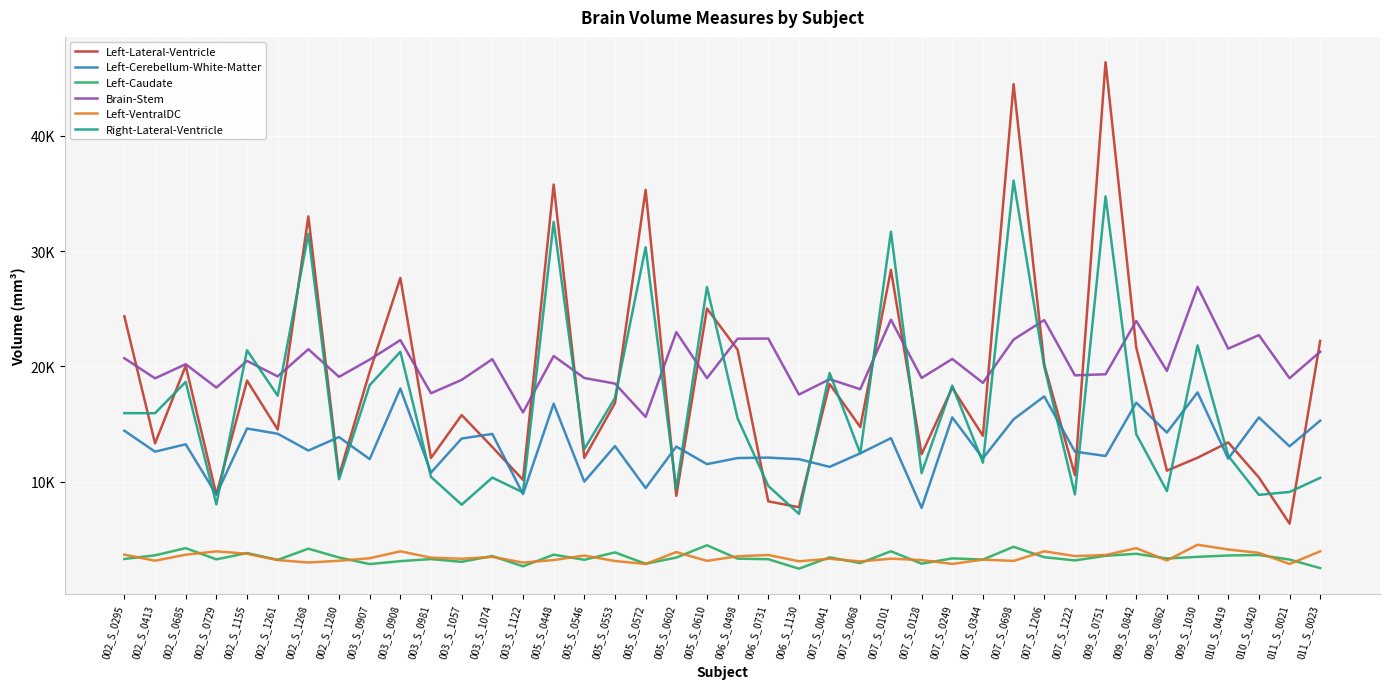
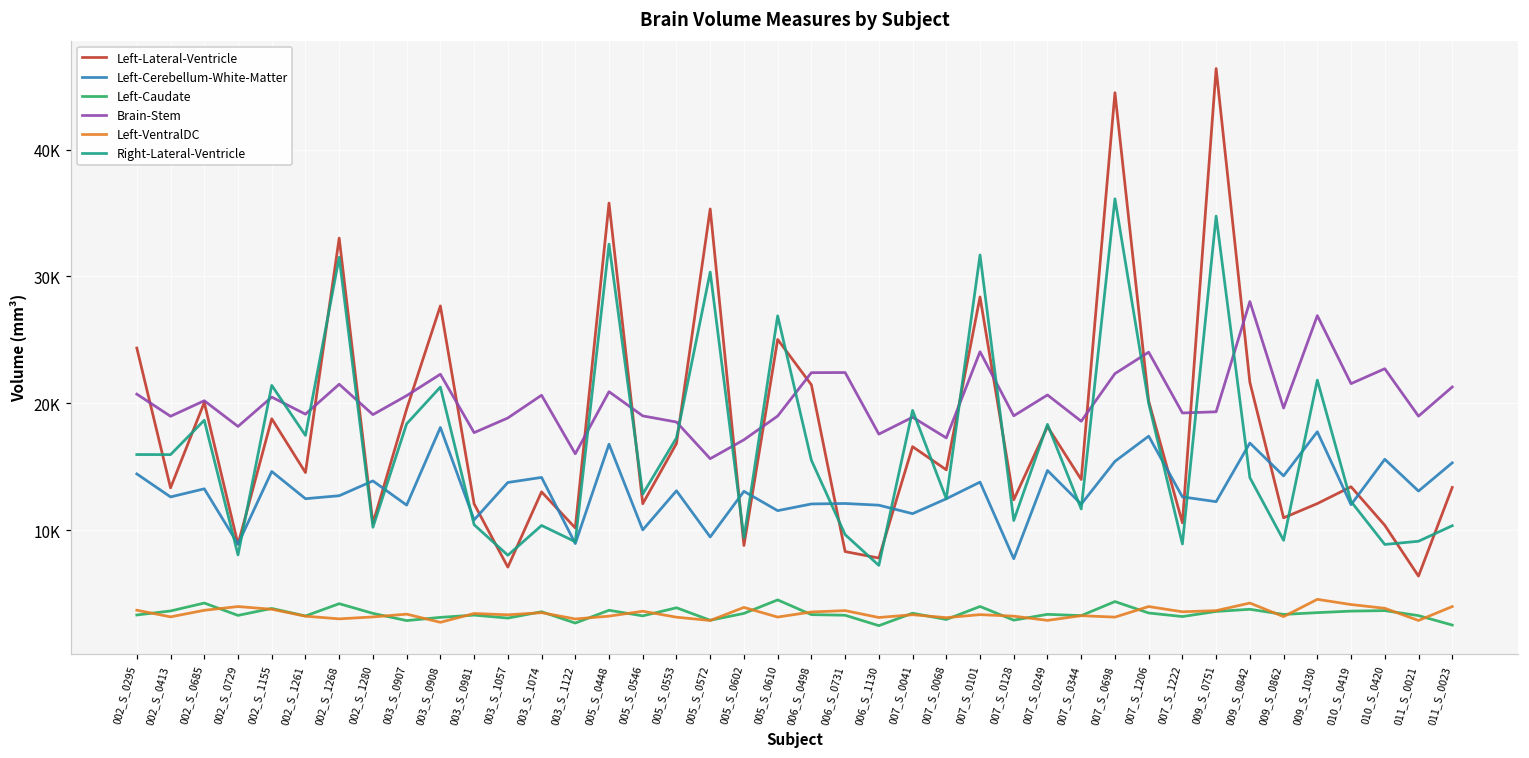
  {
    "Left-Lateral-Ventricle": {
      "002_S_0295": 24300,
      "002_S_0413": 13300,
      "002_S_1155": 18800,
      "002_S_1261": 14500,
      "002_S_1268": 33000,
      "002_S_1280": 10500,
      "003_S_0907": 19500,
      "003_S_0908": 27700,
      "003_S_0981": 12100,
-     "003_S_1057": 15800,
+     "003_S_1057": 7100,
      "003_S_1074": 13000,
      "003_S_1122": 10200,
      "005_S_0448": 35800,
      "005_S_0546": 12100,
      "005_S_0553": 16800,
      "005_S_0572": 35300,
      "005_S_0602": 8800,
      "005_S_0610": 25000,
      "006_S_0498": 21500,
      "006_S_0731": 8300,
      "006_S_1130": 7800,
-     "007_S_0041": 18500,
+     "007_S_0041": 16600,
      "007_S_0068": 14800,
      "007_S_0101": 28400,
      "007_S_0128": 12400,
      "007_S_0344": 14000,
      "007_S_0698": 44500,
      "007_S_1222": 10600,
      "009_S_0751": 46400,
      "009_S_0842": 21700,
      "009_S_0862": 11000,
      "009_S_1030": 12100,
      "010_S_0419": 13400,
      "010_S_0420": 10400,
      "011_S_0021": 6400,
-     "011_S_0023": 22200
+     "011_S_0023": 13400
    },
    "Left-Cerebellum-White-Matter": {
      "002_S_0295": 14400,
      "002_S_0413": 12600,
      "002_S_0685": 13300,
      "002_S_1155": 14600,
-     "002_S_1261": 14200,
+     "002_S_1261": 12500,
      "002_S_1268": 12700,
      "002_S_1280": 13900,
      "003_S_0907": 12000,
      "003_S_0908": 18100,
      "003_S_0981": 10800,
      "003_S_1057": 13800,
      "003_S_1074": 14200,
      "005_S_0448": 16800,
      "005_S_0546": 10000,
      "005_S_0553": 13100,
      "005_S_0572": 9500,
      "005_S_0602": 13100,
      "005_S_0610": 11500,
      "006_S_0498": 12100,
      "006_S_0731": 12100,
      "006_S_1130": 12000,
      "007_S_0041": 11300,
      "007_S_0101": 13800,
      "007_S_0128": 7700,
-     "007_S_0249": 15600,
+     "007_S_0249": 14700,
      "007_S_0344": 12000,
      "007_S_0698": 15400,
      "007_S_1206": 17400,
      "007_S_1222": 12600,
      "009_S_0751": 12200,
      "009_S_0842": 16900,
      "009_S_0862": 14300,
      "009_S_1030": 17800,
      "010_S_0419": 12000,
      "010_S_0420": 15600,
      "011_S_0021": 13100,
      "011_S_0023": 15300
    },
    "Brain-Stem": {
      "002_S_0295": 20700,
      "002_S_0413": 19000,
      "002_S_0729": 18200,
      "002_S_1155": 20500,
      "002_S_1261": 19100,
      "002_S_1268": 21500,
      "002_S_1280": 19100,
      "003_S_0907": 20600,
      "003_S_0908": 22300,
      "003_S_0981": 17700,
      "003_S_1057": 18800,
      "003_S_1074": 20600,
      "003_S_1122": 16000,
      "005_S_0448": 20900,
      "005_S_0546": 19000,
      "005_S_0553": 18500,
      "005_S_0572": 15600,
-     "005_S_0602": 23000,
+     "005_S_0602": 17100,
      "005_S_0610": 19000,
      "006_S_0498": 22400,
      "006_S_0731": 22400,
      "006_S_1130": 17600,
      "007_S_0041": 18900,
-     "007_S_0068": 18000,
+     "007_S_0068": 17300,
      "007_S_0101": 24100,
      "007_S_0128": 19000,
      "007_S_0249": 20700,
      "007_S_0344": 18600,
      "007_S_0698": 22300,
      "007_S_1206": 24000,
      "007_S_1222": 19200,
      "009_S_0751": 19300,
-     "009_S_0842": 23900,
+     "009_S_0842": 28000,
      "009_S_0862": 19600,
      "009_S_1030": 26900,
      "010_S_0419": 21500,
      "010_S_0420": 22700,
      "011_S_0021": 19000,
      "011_S_0023": 21300
    },
    "Left-VentralDC": {
      "002_S_0295": 3700,
      "002_S_0413": 3200,
      "002_S_0685": 3700,
      "002_S_0729": 4000,
      "002_S_1268": 3000,
      "002_S_1280": 3200,
      "003_S_0907": 3400,
-     "003_S_0908": 4000,
+     "003_S_0908": 2700,
      "003_S_1057": 3300,
      "003_S_1122": 3000,
      "005_S_0448": 3200,
      "005_S_0546": 3600,
      "005_S_0553": 3100,
      "005_S_0602": 3900,
      "005_S_0610": 3100,
      "006_S_0731": 3700,
      "006_S_1130": 3100,
      "007_S_0101": 3300,
      "007_S_0128": 3200,
      "007_S_0249": 2900,
      "007_S_0698": 3100,
      "007_S_1206": 4000,
      "007_S_1222": 3600,
      "009_S_0842": 4300,
      "009_S_1030": 4500,
      "010_S_0419": 4100,
      "011_S_0021": 2900,
      "011_S_0023": 4000
    }
  }
